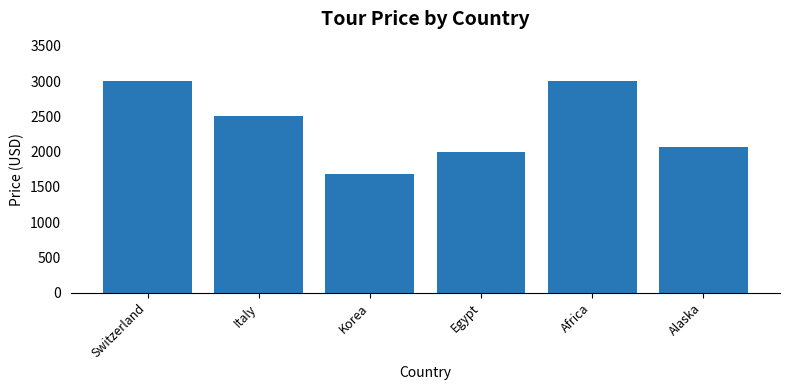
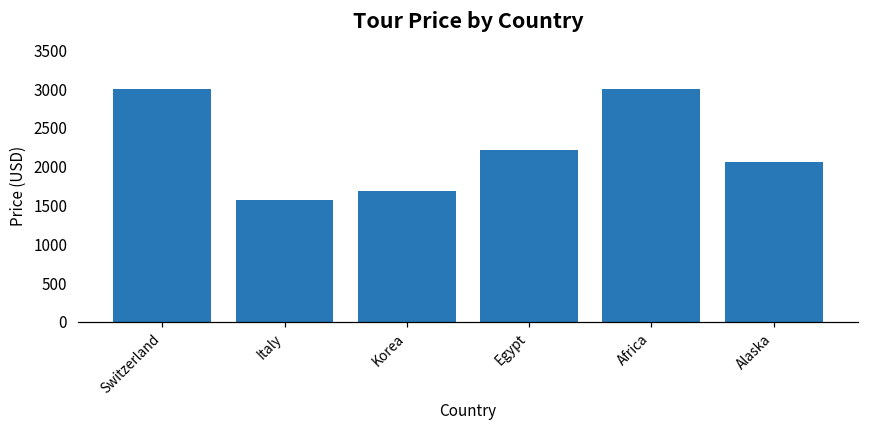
  {
    "Switzerland": 3000,
-   "Italy": 2500,
+   "Italy": 1600,
    "Korea": 1700,
-   "Egypt": 2000,
+   "Egypt": 2200,
    "Africa": 3000,
    "Alaska": 2100
  }
